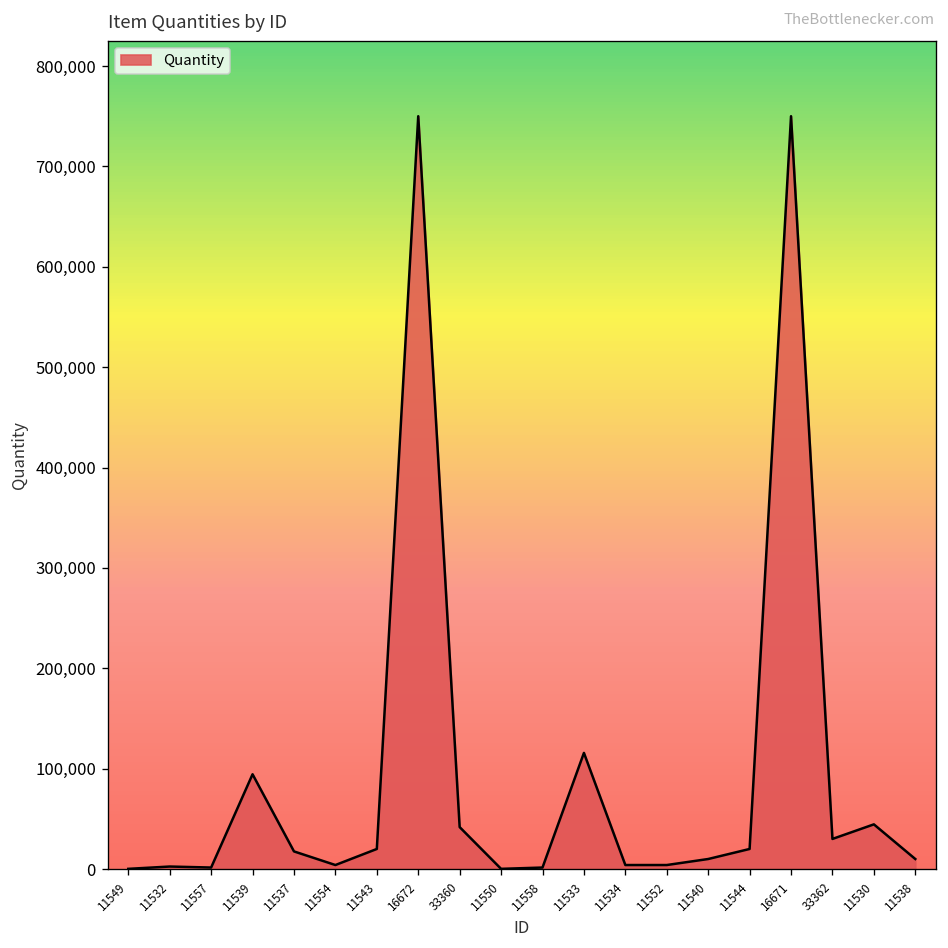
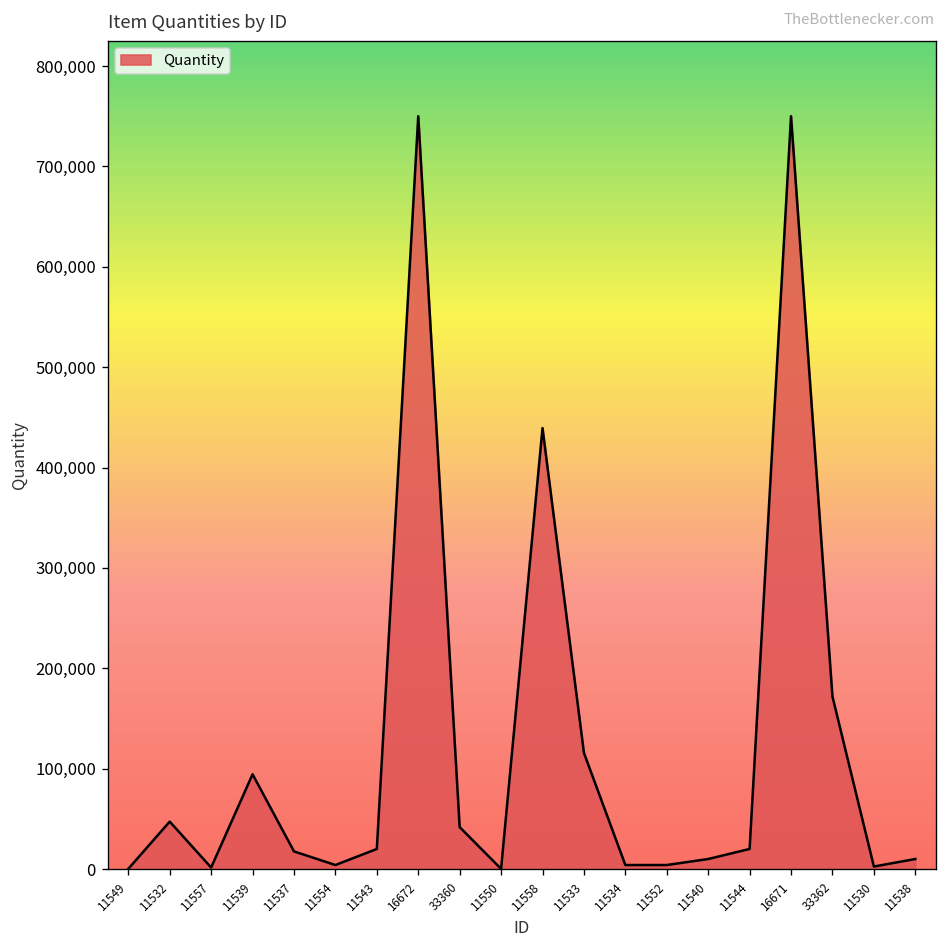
  {
    "11549": "0",
-   "11532": "0",
+   "11532": "50,000",
    "11557": "0",
    "11539": "90,000",
    "11537": "20,000",
    "11554": "0",
    "11543": "20,000",
    "16672": "750,000",
    "33360": "40,000",
    "11550": "0",
-   "11558": "0",
+   "11558": "440,000",
    "11533": "120,000",
    "11534": "0",
    "11552": "0",
    "11540": "10,000",
    "11544": "20,000",
    "16671": "750,000",
-   "33362": "30,000",
-   "11530": "40,000",
+   "33362": "170,000",
+   "11530": "0",
    "11538": "10,000"
  }
